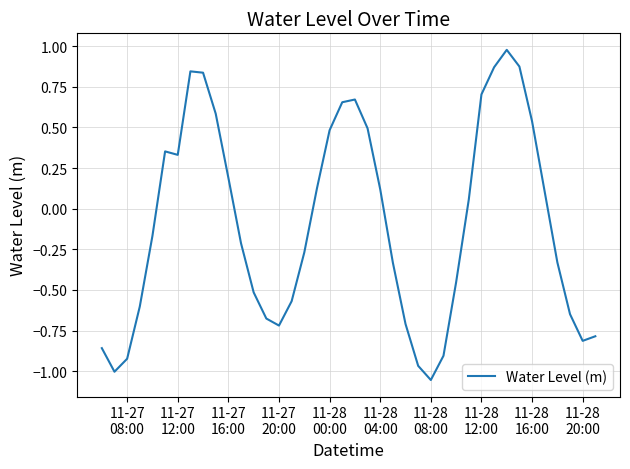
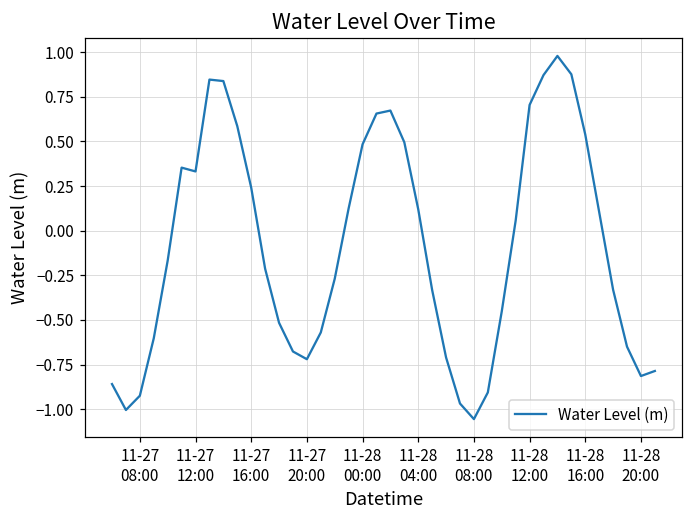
  {
    "11-27 08:00": -0.92,
    "11-27 12:00": 0.33,
-   "11-27 16:00": 0.19,
+   "11-27 16:00": 0.24,
    "11-27 20:00": -0.72,
    "11-28 00:00": 0.48,
    "11-28 04:00": 0.12,
    "11-28 08:00": -1.05,
    "11-28 12:00": 0.70,
    "11-28 16:00": 0.54,
    "11-28 20:00": -0.81
  }
